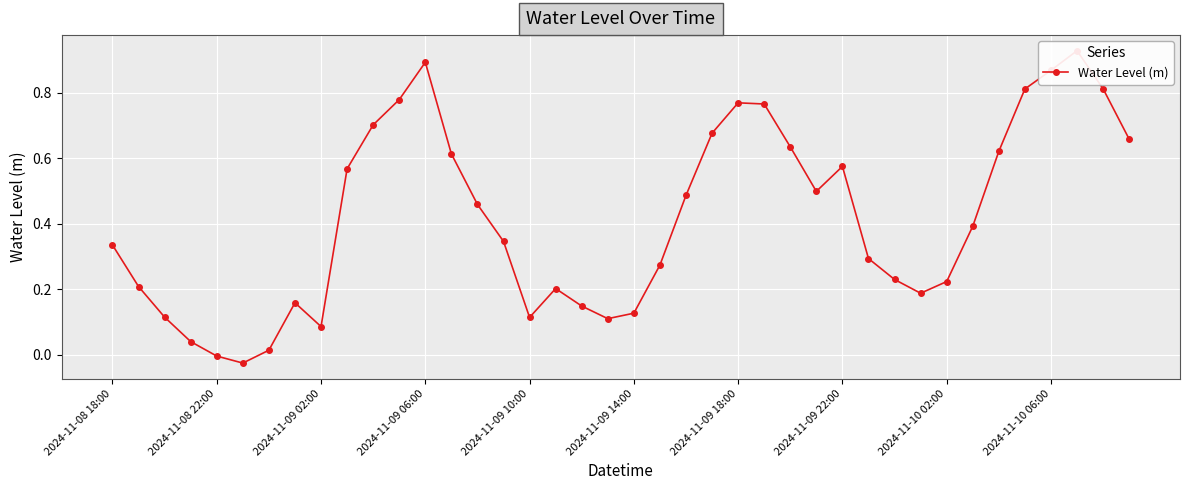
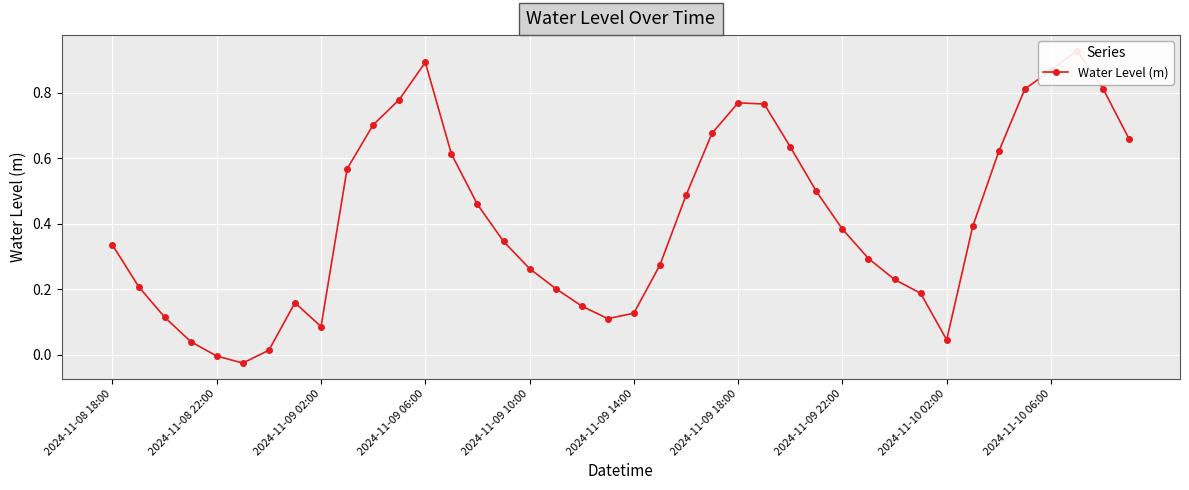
  {
    "2024-11-08 18:00": 0.33,
    "2024-11-08 22:00": 0.00,
    "2024-11-09 02:00": 0.09,
    "2024-11-09 06:00": 0.89,
-   "2024-11-09 10:00": 0.11,
+   "2024-11-09 10:00": 0.26,
    "2024-11-09 14:00": 0.13,
    "2024-11-09 18:00": 0.77,
-   "2024-11-09 22:00": 0.57,
-   "2024-11-10 02:00": 0.22
+   "2024-11-09 22:00": 0.38,
+   "2024-11-10 02:00": 0.05
  }
